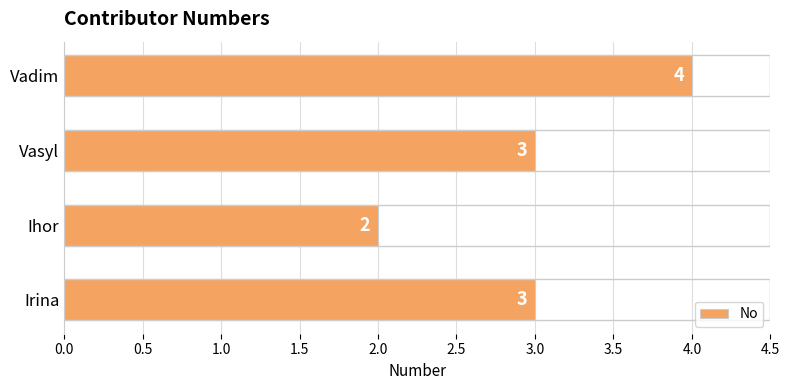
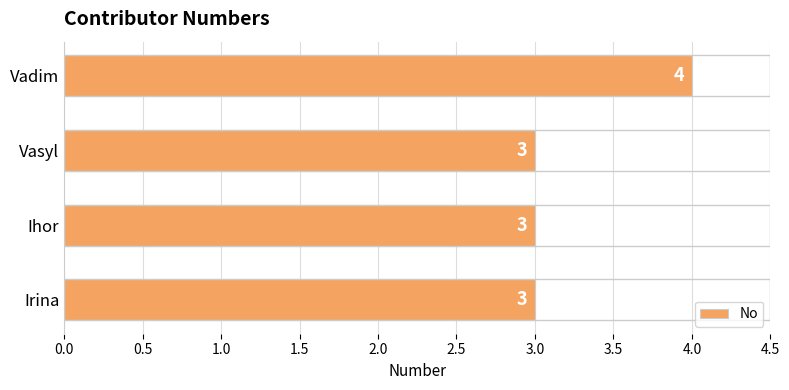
  {
    "Vadim": 4,
    "Vasyl": 3,
-   "Ihor": 2,
+   "Ihor": 3,
    "Irina": 3
  }
